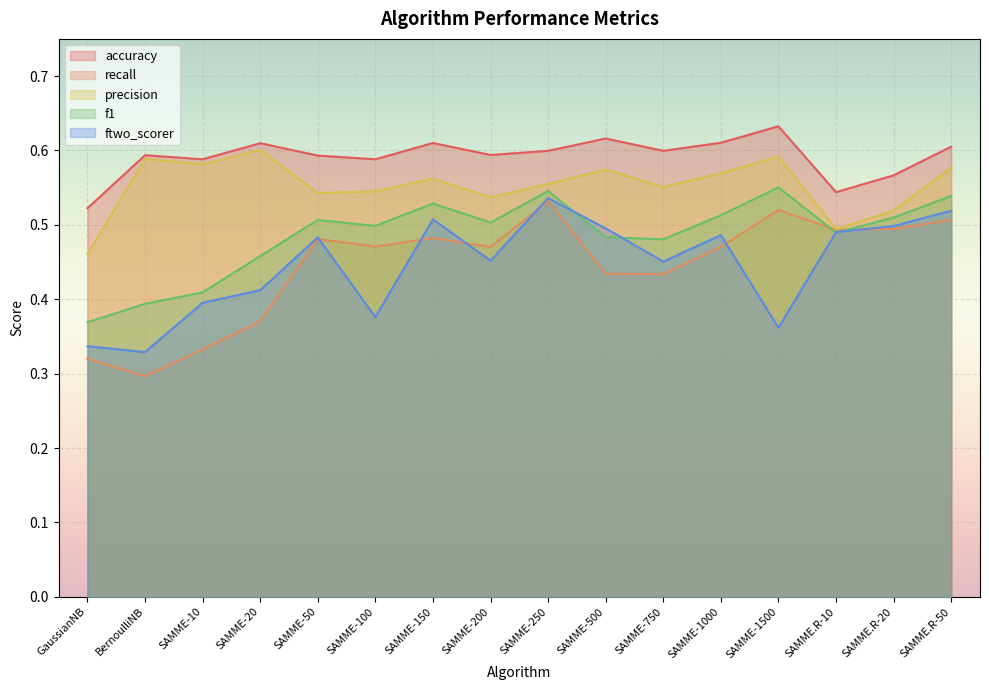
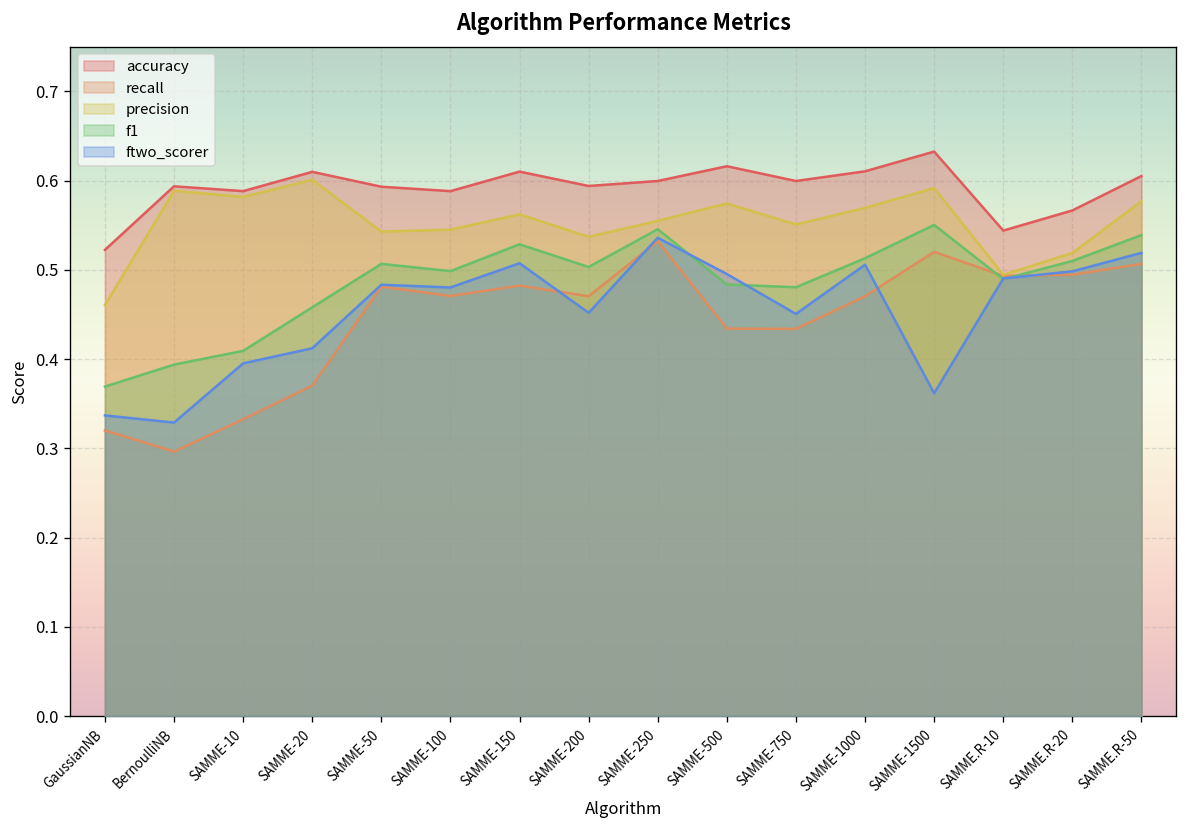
  {
    "ftwo_scorer": {
      "GaussianNB": 0.34,
      "BernoulliNB": 0.33,
      "SAMME-10": 0.40,
      "SAMME-20": 0.41,
-     "SAMME-100": 0.38,
+     "SAMME-100": 0.48,
      "SAMME-150": 0.51,
      "SAMME-200": 0.45,
      "SAMME-250": 0.54,
      "SAMME-500": 0.50,
      "SAMME-750": 0.45,
-     "SAMME-1000": 0.49,
+     "SAMME-1000": 0.51,
      "SAMME-1500": 0.36,
      "SAMME.R-20": 0.50,
      "SAMME.R-50": 0.52
    }
  }
